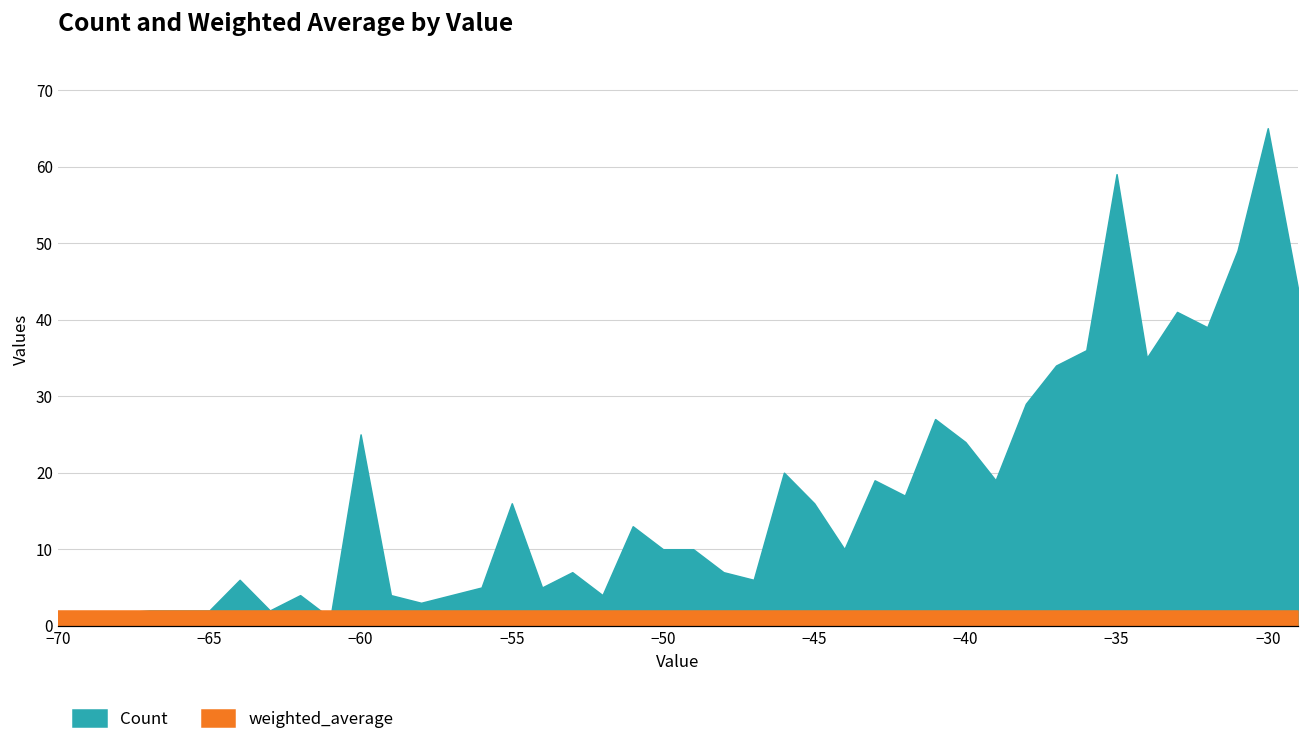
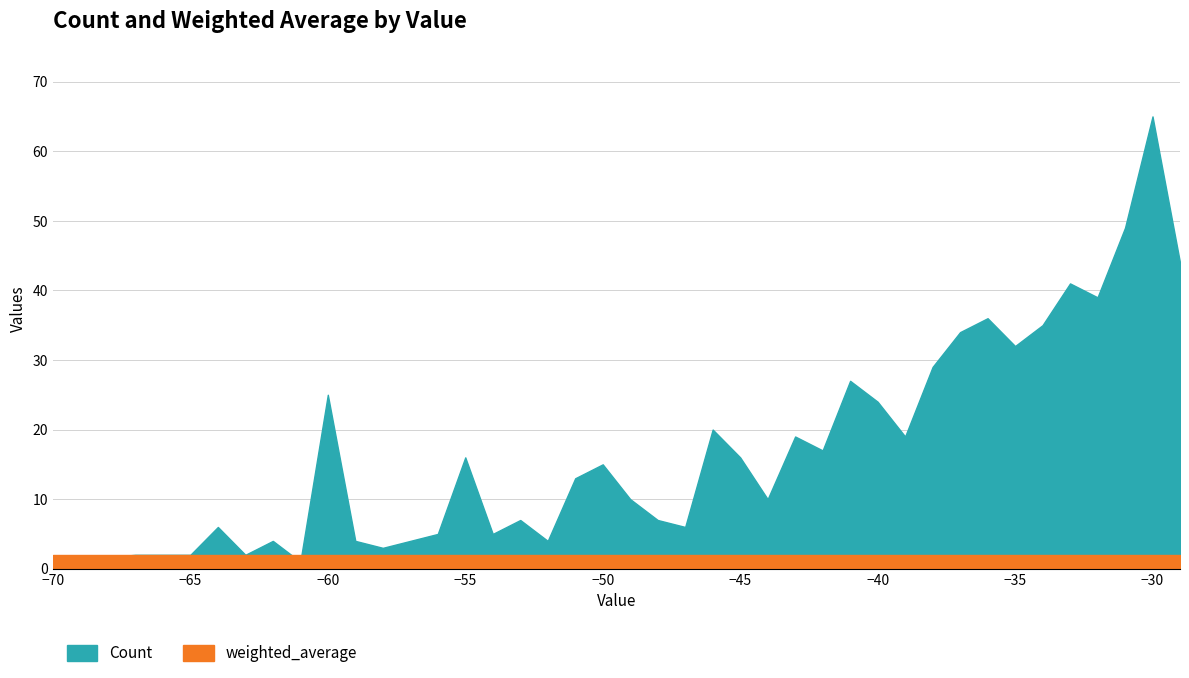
  {
    "Count": {
      "−70": 1,
      "−60": 25,
      "−55": 16,
-     "−50": 10,
+     "−50": 15,
      "−45": 16,
      "−40": 24,
-     "−35": 59,
+     "−35": 32,
      "−30": 65
    },
    "weighted_average": {
      "−70": 2,
      "−60": 2,
      "−55": 2,
      "−50": 2,
      "−45": 2,
      "−40": 2,
      "−35": 2,
      "−30": 2
    }
  }
